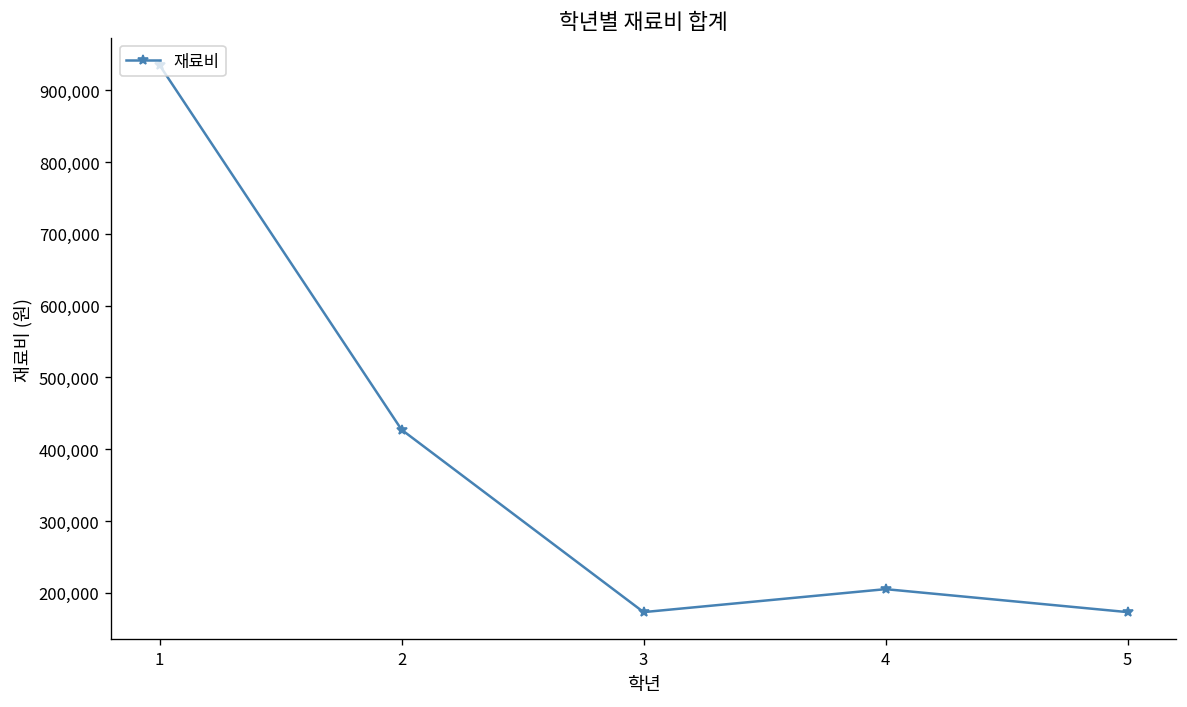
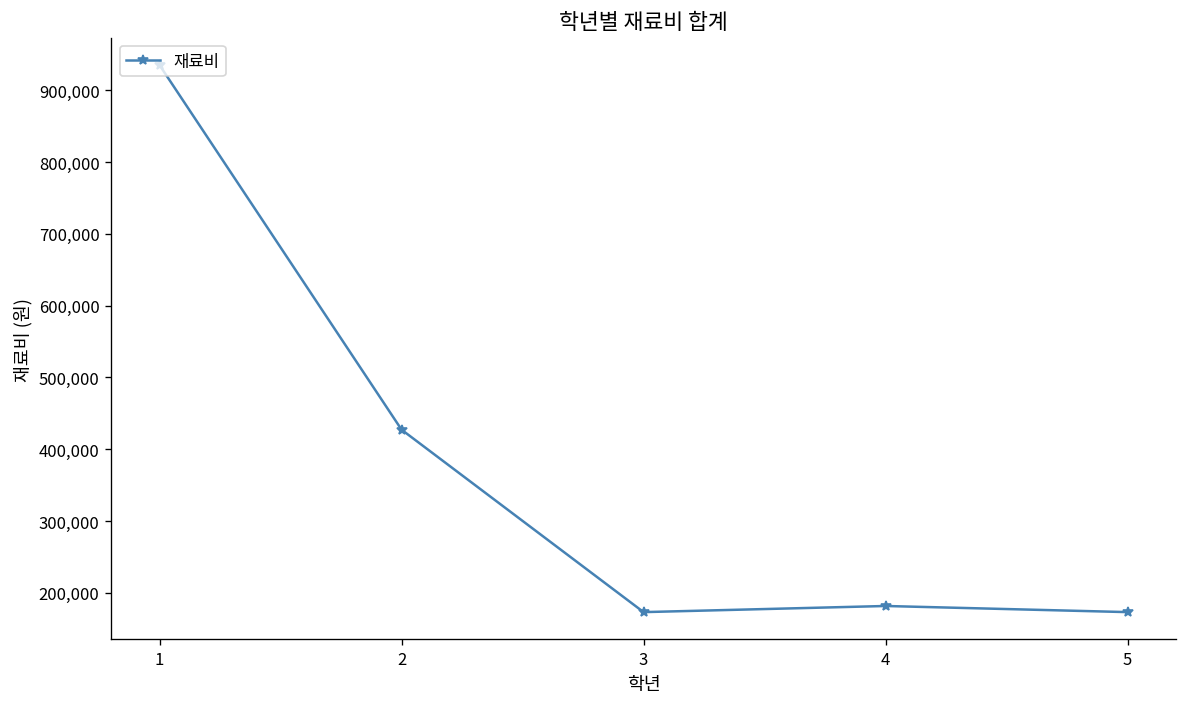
  {
    "2": "430,000",
    "3": "170,000",
-   "4": "210,000",
+   "4": "180,000",
    "5": "170,000"
  }
